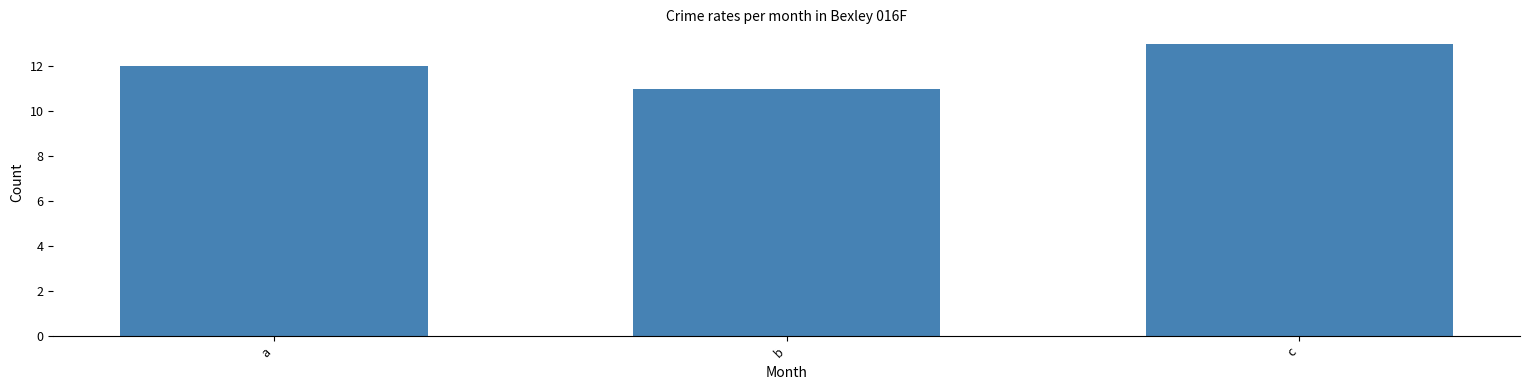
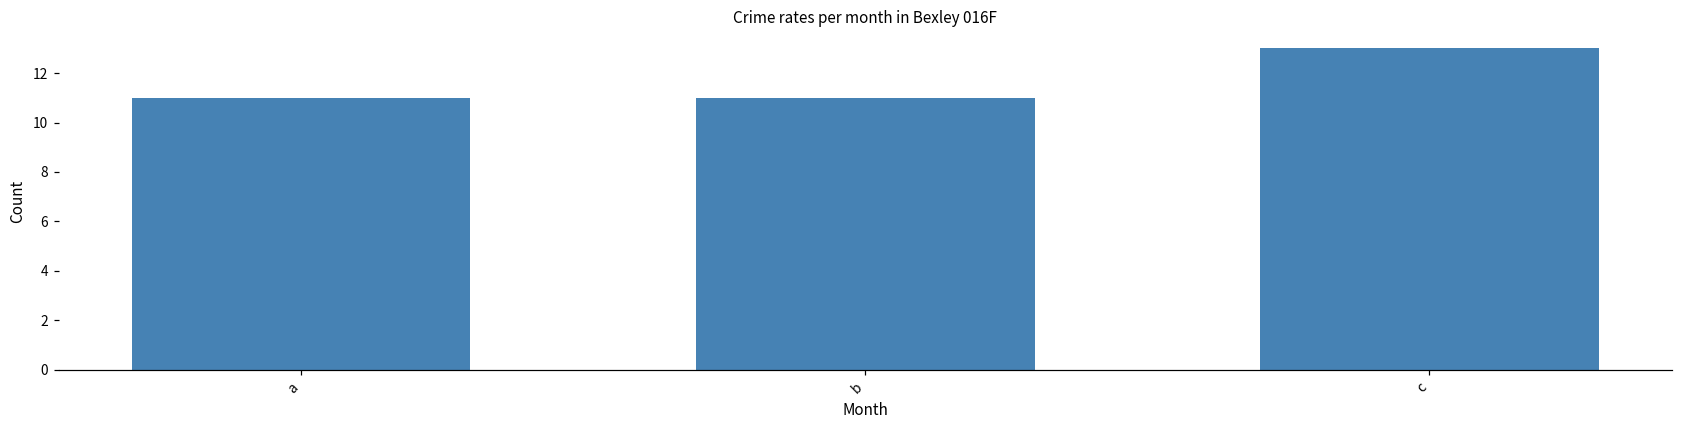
  {
-   "a": 12,
+   "a": 11,
    "b": 11,
    "c": 13
  }
